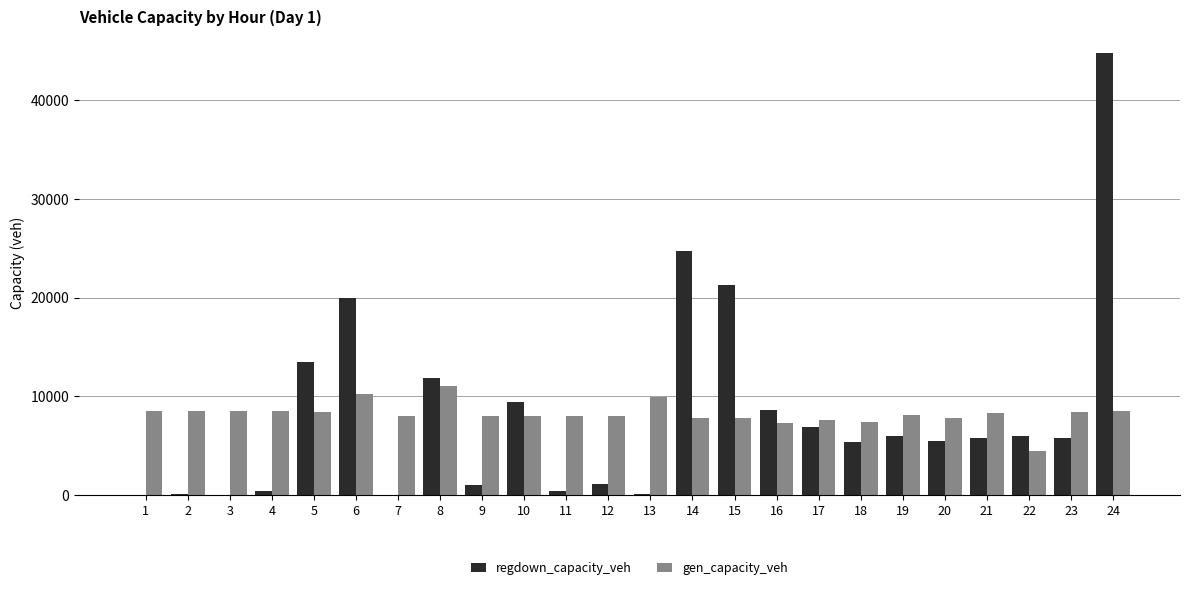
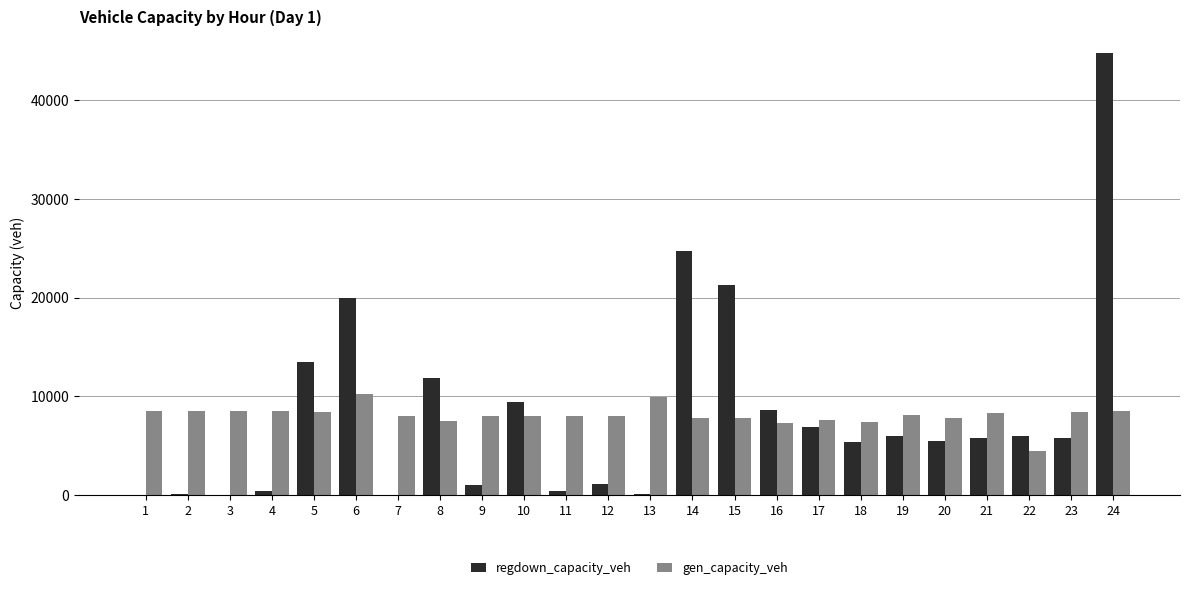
  {
    "regdown_capacity_veh": {
      "4": 0,
      "5": 14000,
      "6": 20000,
      "7": 0,
      "8": 12000,
      "9": 1000,
      "10": 9000,
      "11": 0,
      "12": 1000,
      "14": 25000,
      "15": 21000,
      "16": 9000,
      "17": 7000,
      "18": 5000,
      "19": 6000,
      "20": 6000,
      "21": 6000,
      "22": 6000,
      "23": 6000,
      "24": 45000
    },
    "gen_capacity_veh": {
      "1": 9000,
      "2": 9000,
      "3": 9000,
      "4": 9000,
      "5": 8000,
      "6": 10000,
      "7": 8000,
-     "8": 11000,
+     "8": 8000,
      "9": 8000,
      "10": 8000,
      "11": 8000,
      "12": 8000,
      "13": 10000,
      "14": 8000,
      "15": 8000,
      "16": 7000,
      "17": 8000,
      "18": 7000,
      "19": 8000,
      "20": 8000,
      "21": 8000,
      "22": 5000,
      "23": 8000,
      "24": 9000
    }
  }
